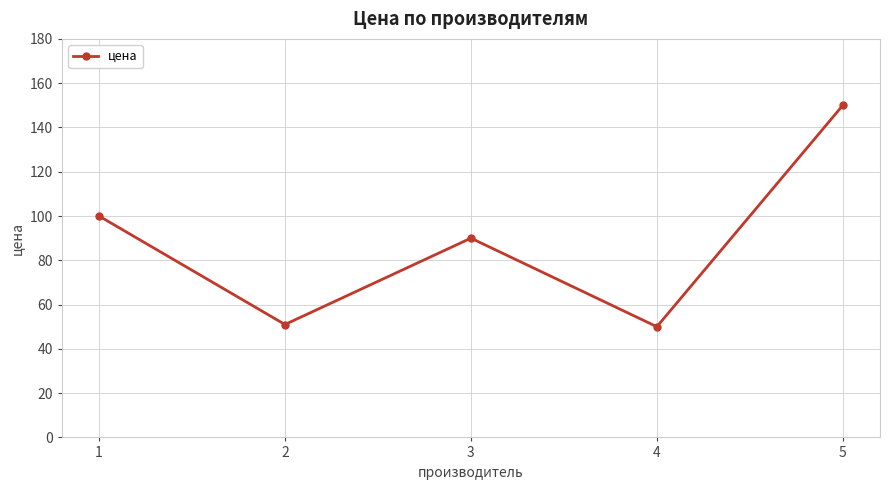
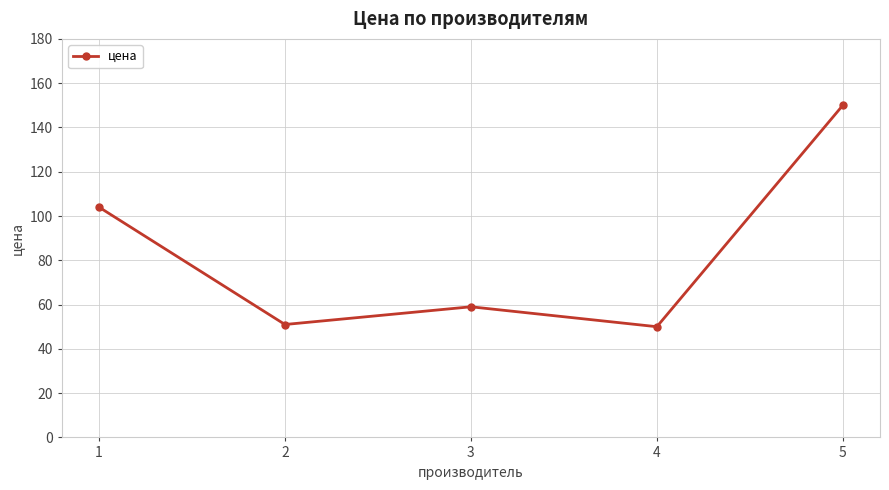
  {
-   "1": 100,
+   "1": 104,
    "2": 51,
-   "3": 90,
+   "3": 59,
    "4": 50,
    "5": 150
  }
